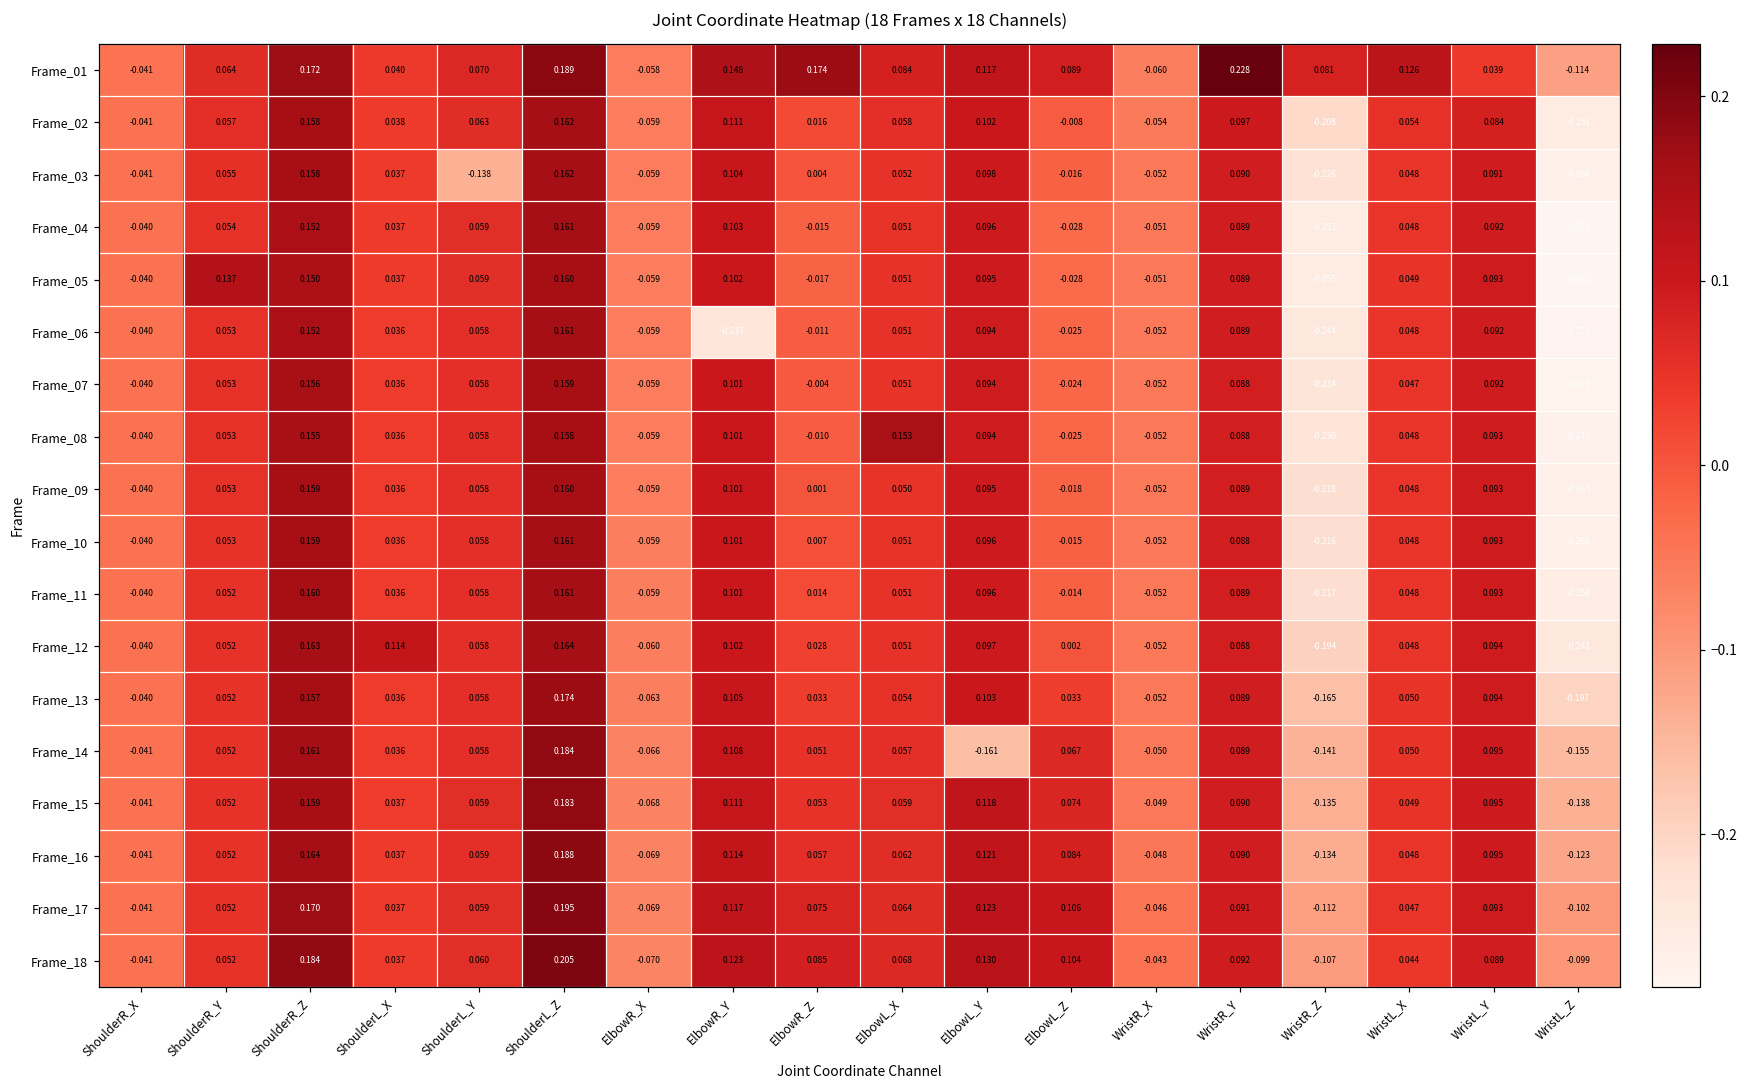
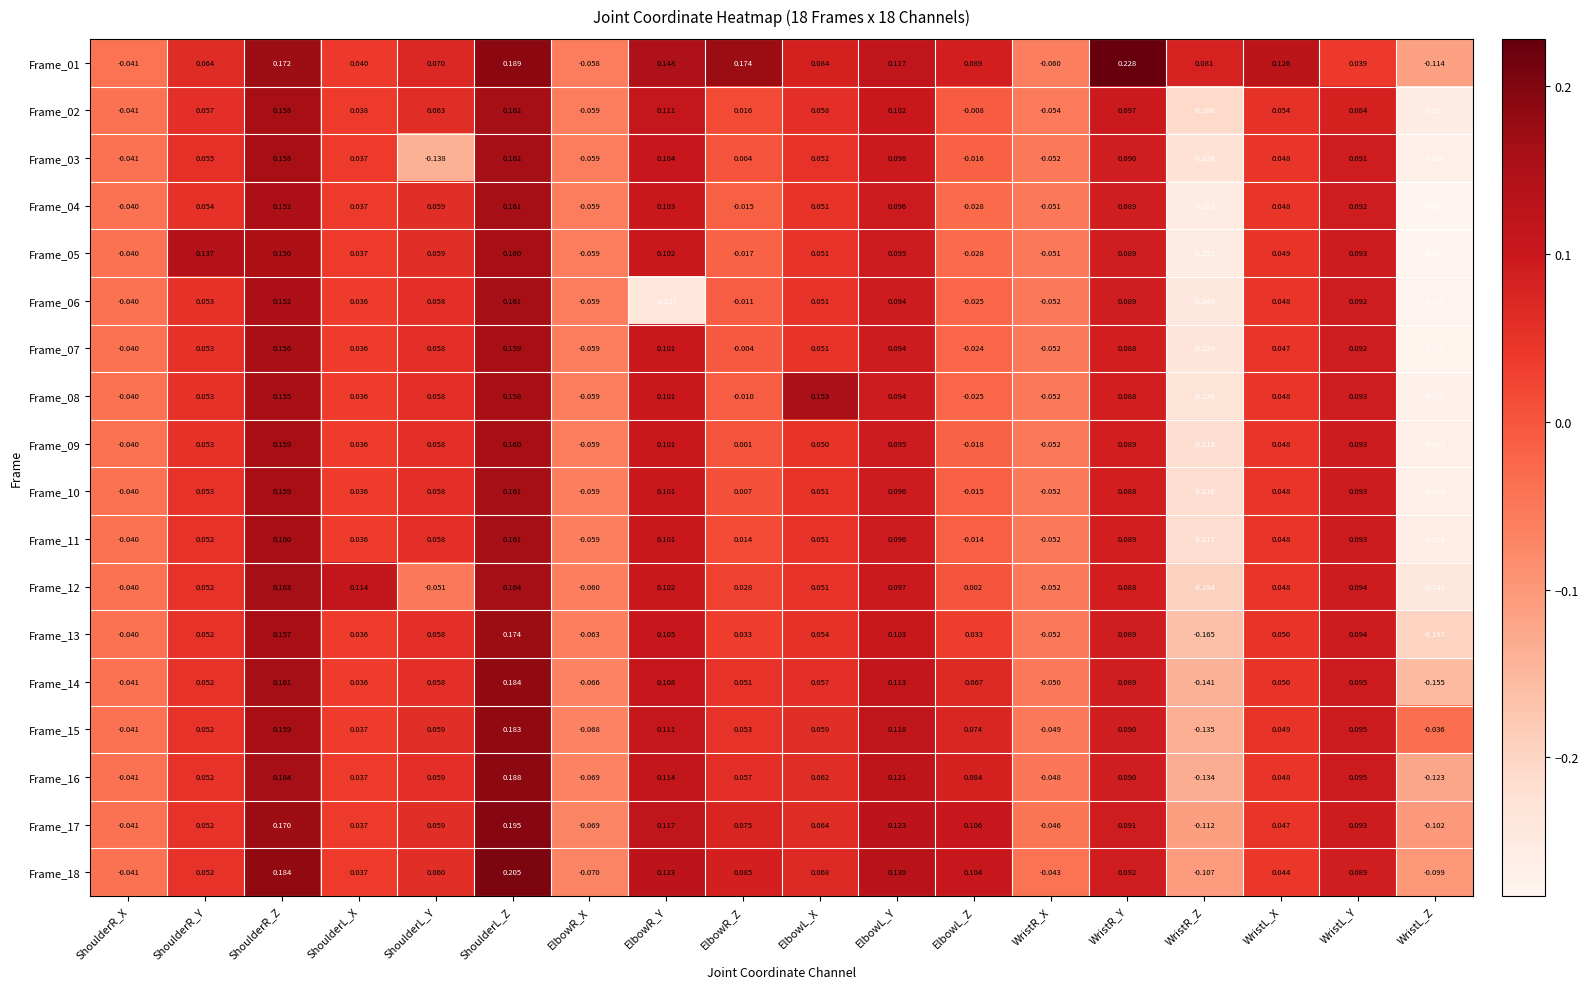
  {
    "Frame_12": {
      "ShoulderR_X": -0.040,
      "ShoulderR_Y": 0.052,
      "ShoulderR_Z": 0.163,
      "ShoulderL_X": 0.114,
-     "ShoulderL_Y": 0.058,
+     "ShoulderL_Y": -0.051,
      "ShoulderL_Z": 0.164,
      "ElbowR_X": -0.060,
      "ElbowR_Y": 0.102,
      "ElbowR_Z": 0.028,
      "ElbowL_X": 0.051,
      "ElbowL_Y": 0.097,
      "ElbowL_Z": 0.002,
      "WristR_X": -0.052,
      "WristR_Y": 0.088,
      "WristR_Z": -0.194,
      "WristL_X": 0.048,
      "WristL_Y": 0.094
    },
    "Frame_14": {
      "ShoulderR_X": -0.041,
      "ShoulderR_Y": 0.052,
      "ShoulderR_Z": 0.161,
      "ShoulderL_X": 0.036,
      "ShoulderL_Y": 0.058,
      "ShoulderL_Z": 0.184,
      "ElbowR_X": -0.066,
      "ElbowR_Y": 0.108,
      "ElbowR_Z": 0.051,
      "ElbowL_X": 0.057,
-     "ElbowL_Y": -0.161,
+     "ElbowL_Y": 0.113,
      "ElbowL_Z": 0.067,
      "WristR_X": -0.050,
      "WristR_Y": 0.089,
      "WristR_Z": -0.141,
      "WristL_X": 0.050,
      "WristL_Y": 0.095,
      "WristL_Z": -0.155
    },
    "Frame_15": {
      "ShoulderR_X": -0.041,
      "ShoulderR_Y": 0.052,
      "ShoulderR_Z": 0.159,
      "ShoulderL_X": 0.037,
      "ShoulderL_Y": 0.059,
      "ShoulderL_Z": 0.183,
      "ElbowR_X": -0.068,
      "ElbowR_Y": 0.111,
      "ElbowR_Z": 0.053,
      "ElbowL_X": 0.059,
      "ElbowL_Y": 0.118,
      "ElbowL_Z": 0.074,
      "WristR_X": -0.049,
      "WristR_Y": 0.090,
      "WristR_Z": -0.135,
      "WristL_X": 0.049,
      "WristL_Y": 0.095,
-     "WristL_Z": -0.138
+     "WristL_Z": -0.036
    }
  }
